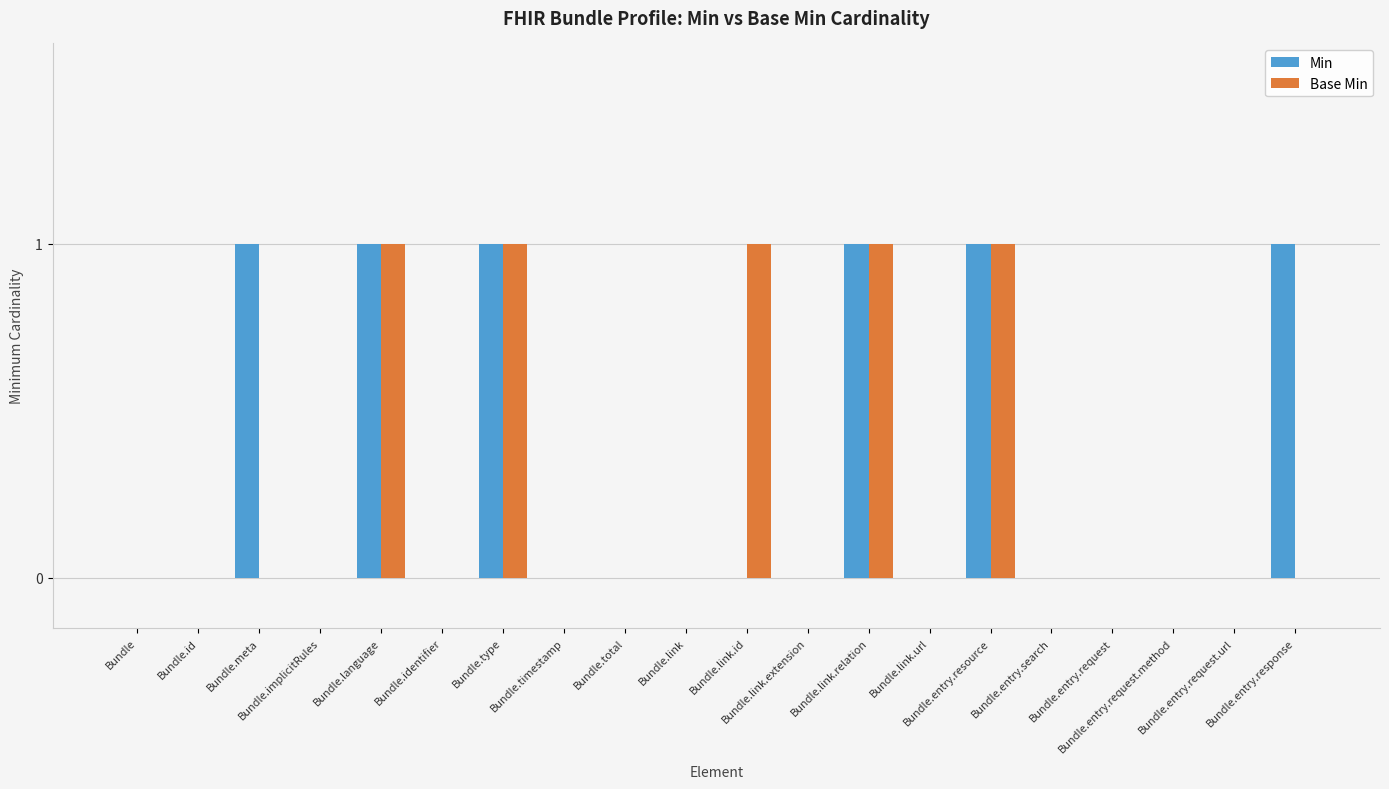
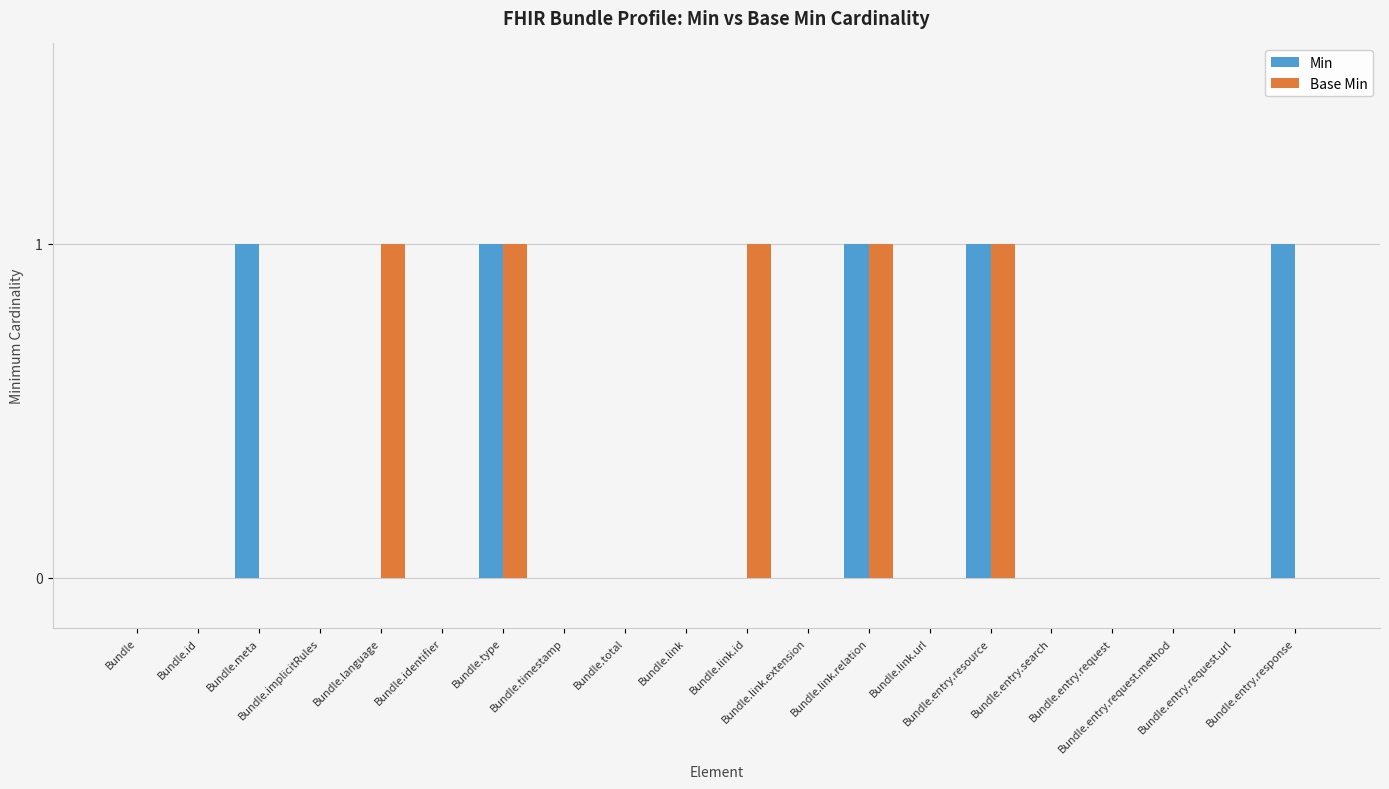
  {
    "Min": {
      "Bundle": 0,
      "Bundle.id": 0,
      "Bundle.meta": 1,
      "Bundle.implicitRules": 0,
-     "Bundle.language": 1,
+     "Bundle.language": 0,
      "Bundle.identifier": 0,
      "Bundle.type": 1,
      "Bundle.timestamp": 0,
      "Bundle.total": 0,
      "Bundle.link": 0,
      "Bundle.link.id": 0,
      "Bundle.link.extension": 0,
      "Bundle.link.relation": 1,
      "Bundle.link.url": 0,
      "Bundle.entry.resource": 1,
      "Bundle.entry.search": 0,
      "Bundle.entry.request": 0,
      "Bundle.entry.request.method": 0,
      "Bundle.entry.request.url": 0,
      "Bundle.entry.response": 1
    },
    "Base Min": {
      "Bundle": 0,
      "Bundle.id": 0,
      "Bundle.meta": 0,
      "Bundle.implicitRules": 0,
      "Bundle.language": 1,
      "Bundle.identifier": 0,
      "Bundle.type": 1,
      "Bundle.timestamp": 0,
      "Bundle.total": 0,
      "Bundle.link": 0,
      "Bundle.link.id": 1,
      "Bundle.link.extension": 0,
      "Bundle.link.relation": 1,
      "Bundle.link.url": 0,
      "Bundle.entry.resource": 1,
      "Bundle.entry.search": 0,
      "Bundle.entry.request": 0,
      "Bundle.entry.request.method": 0,
      "Bundle.entry.request.url": 0,
      "Bundle.entry.response": 0
    }
  }
